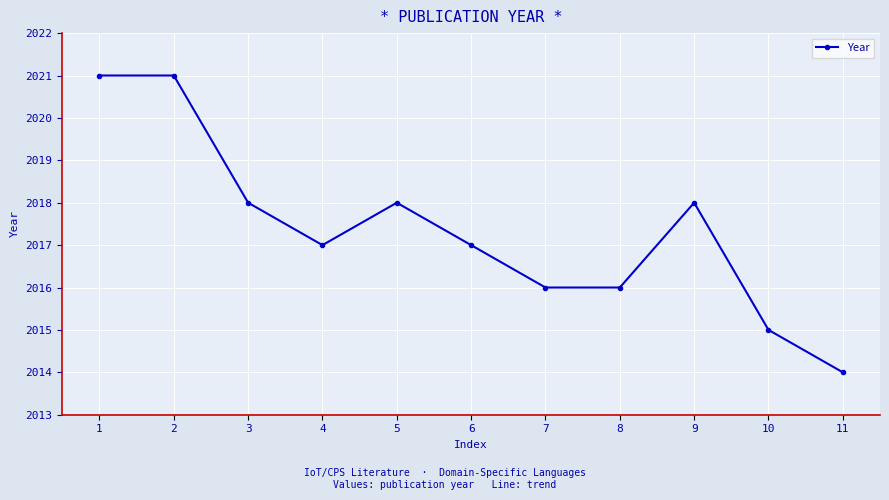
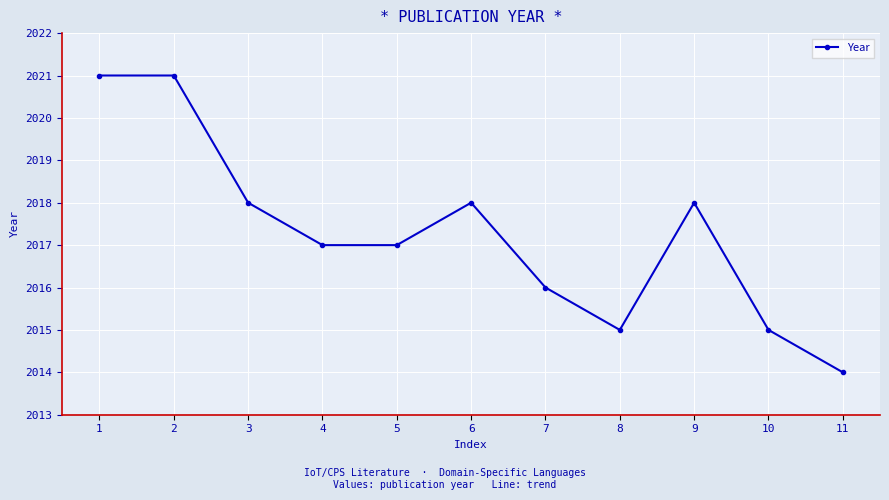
  {
    "1": 2021,
    "2": 2021,
    "3": 2018,
    "4": 2017,
-   "5": 2018,
-   "6": 2017,
+   "5": 2017,
+   "6": 2018,
    "7": 2016,
-   "8": 2016,
+   "8": 2015,
    "9": 2018,
    "10": 2015,
    "11": 2014
  }
